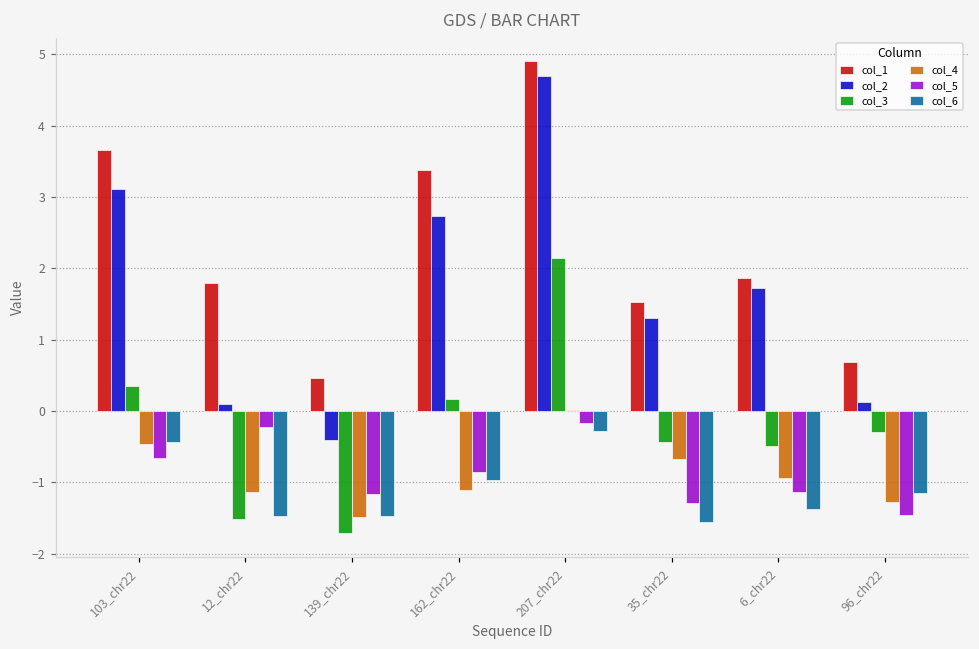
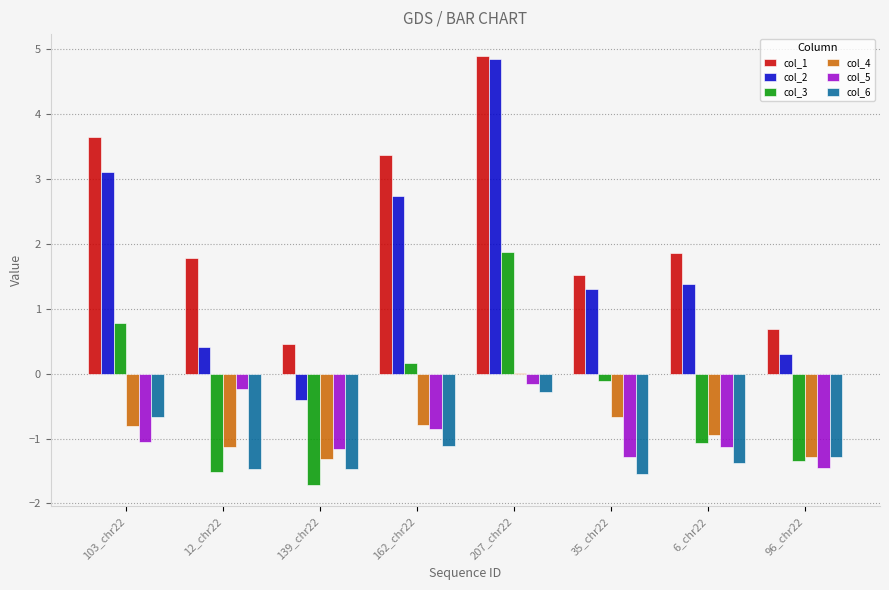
  {
    "col_1": {
      "103_chr22": 3.7,
      "12_chr22": 1.8,
      "139_chr22": 0.5,
      "162_chr22": 3.4,
      "207_chr22": 4.9,
      "35_chr22": 1.5,
      "6_chr22": 1.9,
      "96_chr22": 0.7
    },
    "col_2": {
      "103_chr22": 3.1,
-     "12_chr22": 0.1,
+     "12_chr22": 0.4,
      "139_chr22": -0.4,
      "162_chr22": 2.7,
-     "207_chr22": 4.7,
+     "207_chr22": 4.9,
      "35_chr22": 1.3,
-     "6_chr22": 1.7,
-     "96_chr22": 0.1
+     "6_chr22": 1.4,
+     "96_chr22": 0.3
    },
    "col_3": {
-     "103_chr22": 0.3,
+     "103_chr22": 0.8,
      "12_chr22": -1.5,
      "139_chr22": -1.7,
      "162_chr22": 0.2,
-     "207_chr22": 2.1,
-     "35_chr22": -0.4,
-     "6_chr22": -0.5,
-     "96_chr22": -0.3
+     "207_chr22": 1.9,
+     "35_chr22": -0.1,
+     "6_chr22": -1.1,
+     "96_chr22": -1.3
    },
    "col_4": {
-     "103_chr22": -0.5,
+     "103_chr22": -0.8,
      "12_chr22": -1.1,
-     "139_chr22": -1.5,
-     "162_chr22": -1.1,
+     "139_chr22": -1.3,
+     "162_chr22": -0.8,
      "35_chr22": -0.7,
      "6_chr22": -0.9,
      "96_chr22": -1.3
    },
    "col_5": {
-     "103_chr22": -0.7,
+     "103_chr22": -1.1,
      "12_chr22": -0.2,
      "139_chr22": -1.2,
      "162_chr22": -0.9,
      "207_chr22": -0.2,
      "35_chr22": -1.3,
      "6_chr22": -1.1,
      "96_chr22": -1.5
    },
    "col_6": {
-     "103_chr22": -0.4,
+     "103_chr22": -0.7,
      "12_chr22": -1.5,
      "139_chr22": -1.5,
-     "162_chr22": -1.0,
+     "162_chr22": -1.1,
      "207_chr22": -0.3,
      "35_chr22": -1.6,
      "6_chr22": -1.4,
-     "96_chr22": -1.1
+     "96_chr22": -1.3
    }
  }
